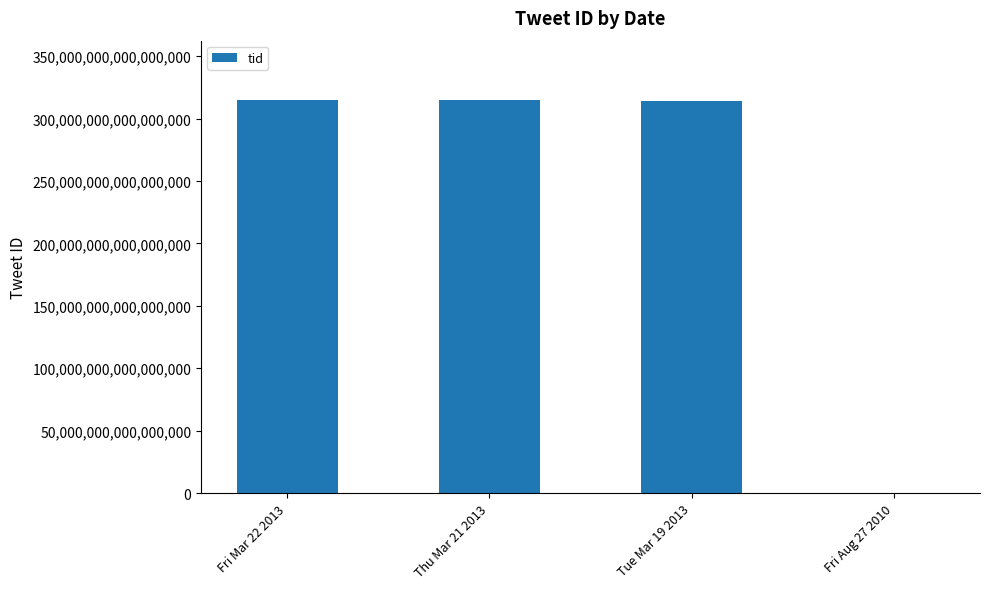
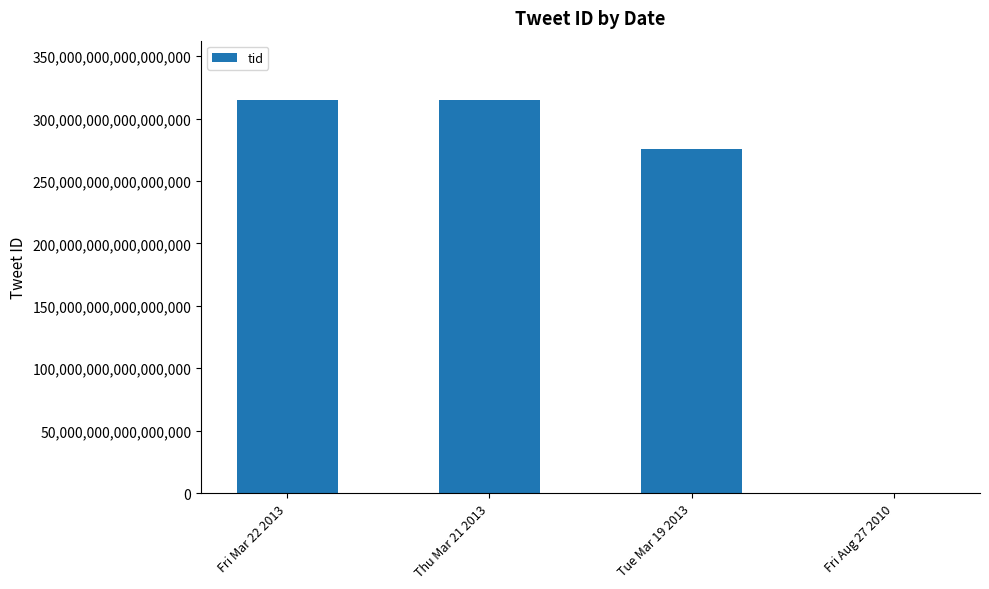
  {
    "Fri Mar 22 2013": "315,000,000,000,000,000",
    "Thu Mar 21 2013": "315,000,000,000,000,000",
-   "Tue Mar 19 2013": "314,000,000,000,000,000"
+   "Tue Mar 19 2013": "276,000,000,000,000,000"
  }
